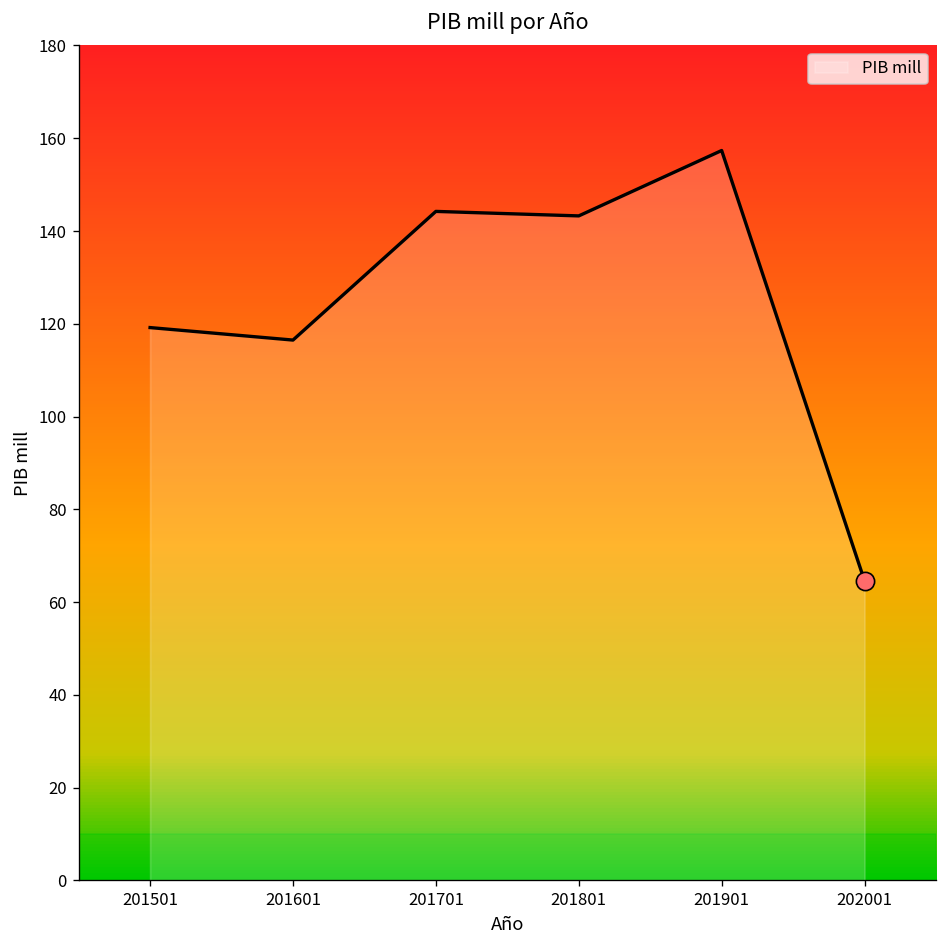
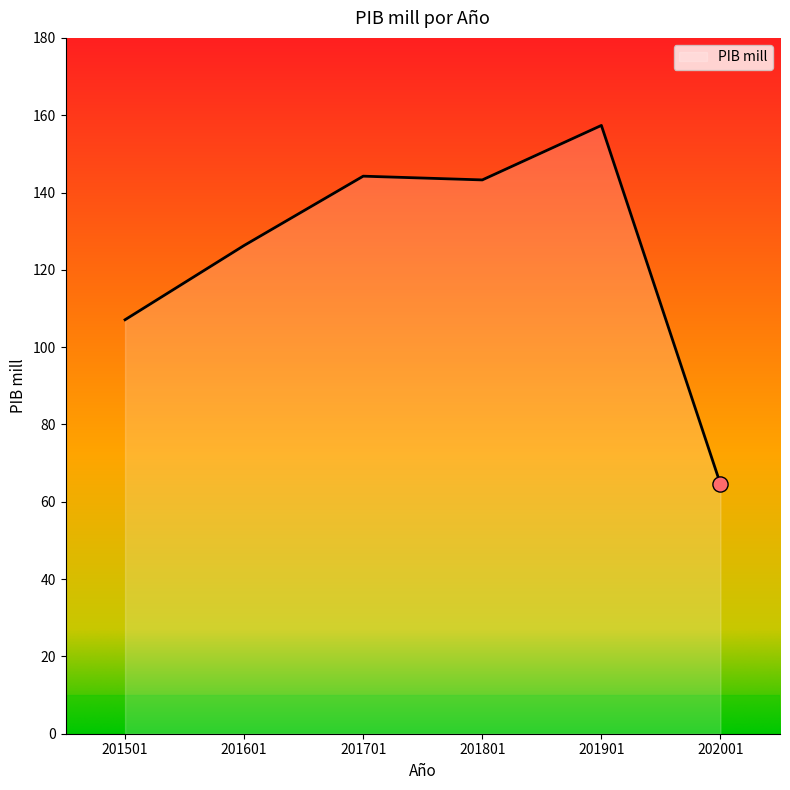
  {
    "PIB mill": {
-     "201501": 119,
-     "201601": 116,
+     "201501": 107,
+     "201601": 126,
      "201701": 144,
      "201801": 143,
      "201901": 157
    }
  }
